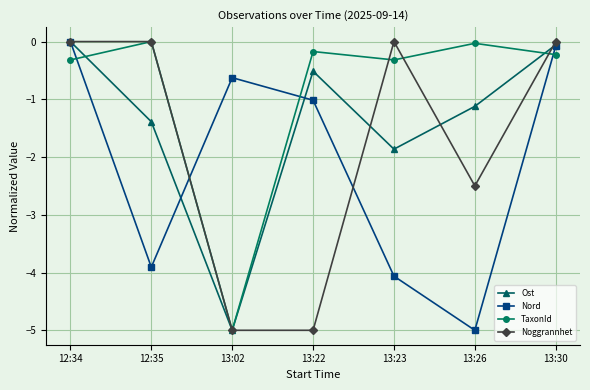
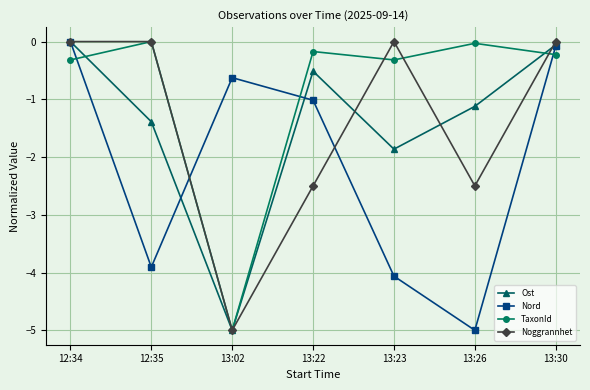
  {
    "Noggrannhet": {
-     "13:22": -5.0,
+     "13:22": -2.5,
      "13:23": 0.0,
      "13:26": -2.5,
      "13:30": 0.0
    }
  }
